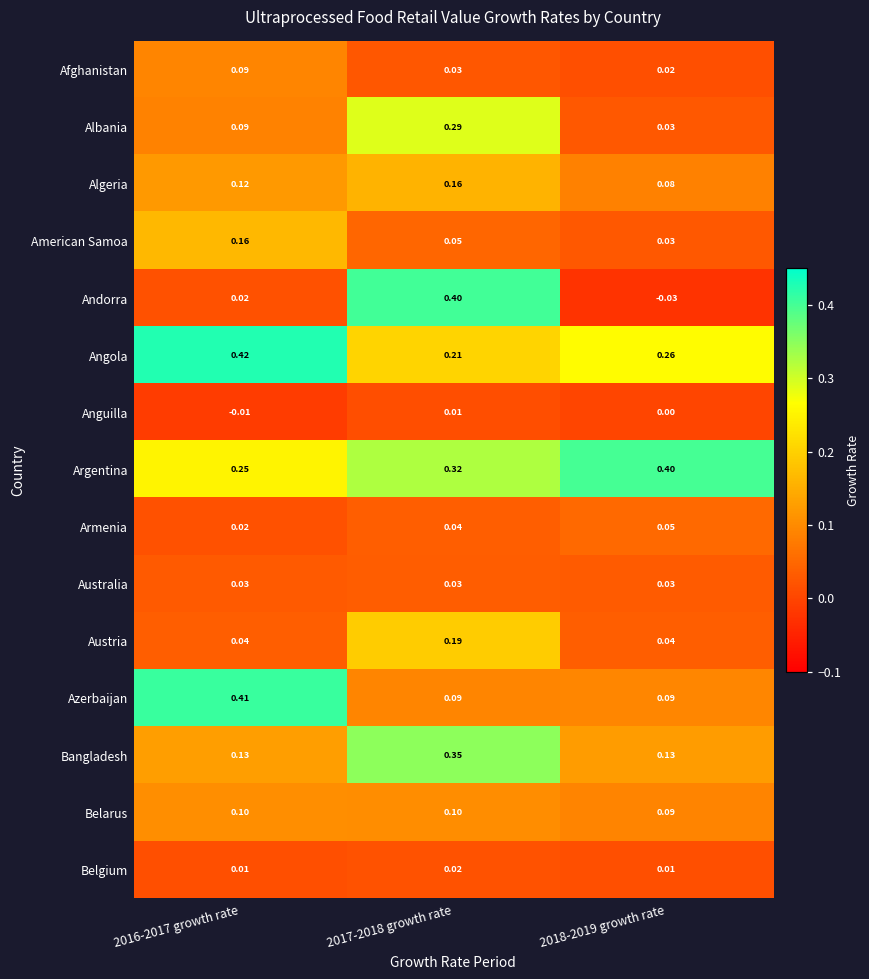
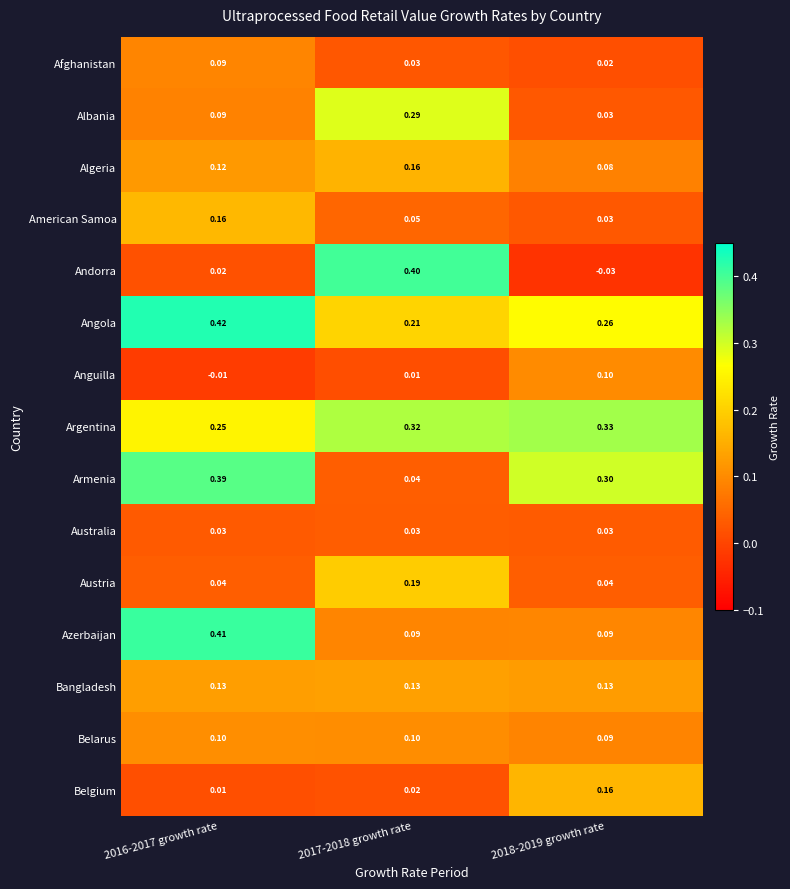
  {
    "Afghanistan": {
      "2016-2017 growth rate": 0.09,
      "2017-2018 growth rate": 0.03,
      "2018-2019 growth rate": 0.02
    },
    "Albania": {
      "2016-2017 growth rate": 0.09,
      "2017-2018 growth rate": 0.29,
      "2018-2019 growth rate": 0.03
    },
    "Algeria": {
      "2016-2017 growth rate": 0.12,
      "2017-2018 growth rate": 0.16,
      "2018-2019 growth rate": 0.08
    },
    "American Samoa": {
      "2016-2017 growth rate": 0.16,
      "2017-2018 growth rate": 0.05,
      "2018-2019 growth rate": 0.03
    },
    "Andorra": {
      "2016-2017 growth rate": 0.02,
      "2017-2018 growth rate": 0.40,
      "2018-2019 growth rate": -0.03
    },
    "Angola": {
      "2016-2017 growth rate": 0.42,
      "2017-2018 growth rate": 0.21,
      "2018-2019 growth rate": 0.26
    },
    "Anguilla": {
      "2016-2017 growth rate": -0.01,
      "2017-2018 growth rate": 0.01,
-     "2018-2019 growth rate": 0.00
+     "2018-2019 growth rate": 0.10
    },
    "Argentina": {
      "2016-2017 growth rate": 0.25,
      "2017-2018 growth rate": 0.32,
-     "2018-2019 growth rate": 0.40
+     "2018-2019 growth rate": 0.33
    },
    "Armenia": {
-     "2016-2017 growth rate": 0.02,
+     "2016-2017 growth rate": 0.39,
      "2017-2018 growth rate": 0.04,
-     "2018-2019 growth rate": 0.05
+     "2018-2019 growth rate": 0.30
    },
    "Australia": {
      "2016-2017 growth rate": 0.03,
      "2017-2018 growth rate": 0.03,
      "2018-2019 growth rate": 0.03
    },
    "Austria": {
      "2016-2017 growth rate": 0.04,
      "2017-2018 growth rate": 0.19,
      "2018-2019 growth rate": 0.04
    },
    "Azerbaijan": {
      "2016-2017 growth rate": 0.41,
      "2017-2018 growth rate": 0.09,
      "2018-2019 growth rate": 0.09
    },
    "Bangladesh": {
      "2016-2017 growth rate": 0.13,
-     "2017-2018 growth rate": 0.35,
+     "2017-2018 growth rate": 0.13,
      "2018-2019 growth rate": 0.13
    },
    "Belarus": {
      "2016-2017 growth rate": 0.10,
      "2017-2018 growth rate": 0.10,
      "2018-2019 growth rate": 0.09
    },
    "Belgium": {
      "2016-2017 growth rate": 0.01,
      "2017-2018 growth rate": 0.02,
-     "2018-2019 growth rate": 0.01
+     "2018-2019 growth rate": 0.16
    }
  }
